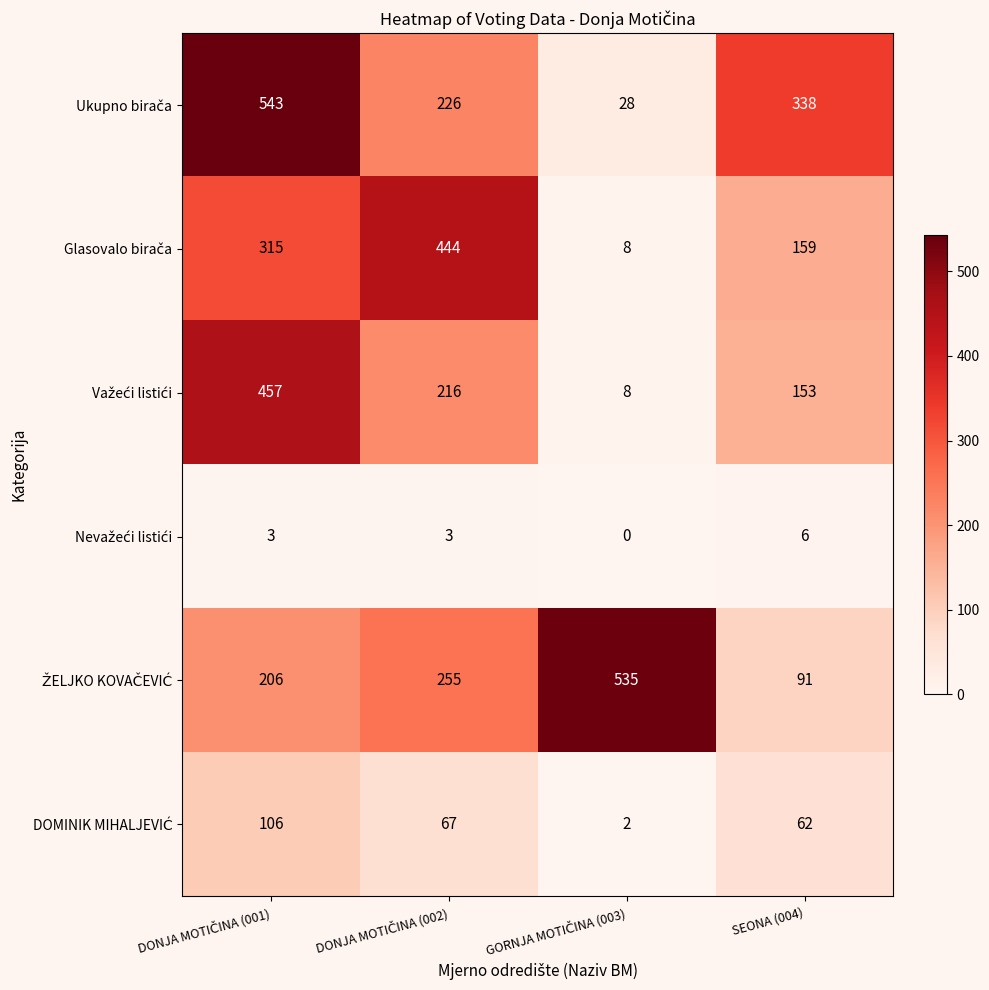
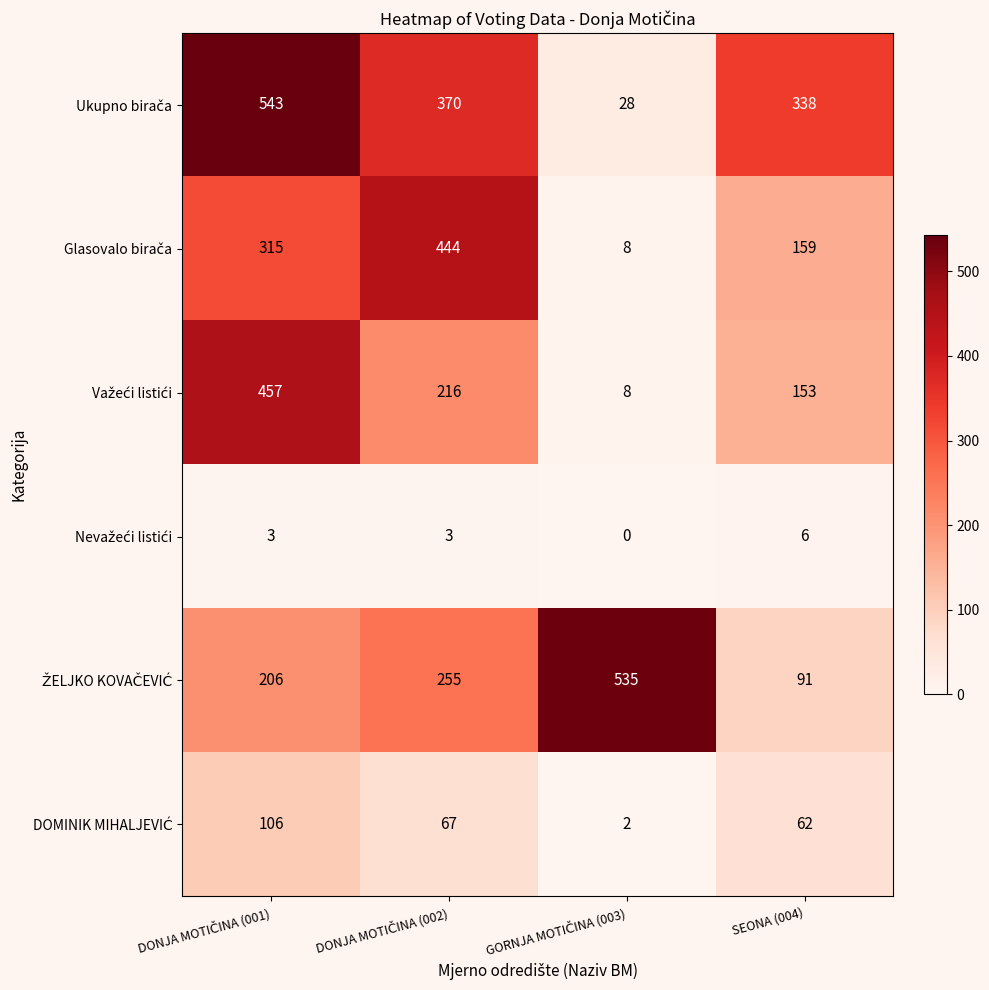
  {
    "Ukupno birača": {
      "DONJA MOTIČINA (001)": 543,
-     "DONJA MOTIČINA (002)": 226,
+     "DONJA MOTIČINA (002)": 370,
      "GORNJA MOTIČINA (003)": 28,
      "SEONA (004)": 338
    },
    "Glasovalo birača": {
      "DONJA MOTIČINA (001)": 315,
      "DONJA MOTIČINA (002)": 444,
      "GORNJA MOTIČINA (003)": 8,
      "SEONA (004)": 159
    },
    "Važeći listići": {
      "DONJA MOTIČINA (001)": 457,
      "DONJA MOTIČINA (002)": 216,
      "GORNJA MOTIČINA (003)": 8,
      "SEONA (004)": 153
    },
    "Nevažeći listići": {
      "DONJA MOTIČINA (001)": 3,
      "DONJA MOTIČINA (002)": 3,
      "GORNJA MOTIČINA (003)": 0,
      "SEONA (004)": 6
    },
    "ŽELJKO KOVAČEVIĆ": {
      "DONJA MOTIČINA (001)": 206,
      "DONJA MOTIČINA (002)": 255,
      "GORNJA MOTIČINA (003)": 535,
      "SEONA (004)": 91
    },
    "DOMINIK MIHALJEVIĆ": {
      "DONJA MOTIČINA (001)": 106,
      "DONJA MOTIČINA (002)": 67,
      "GORNJA MOTIČINA (003)": 2,
      "SEONA (004)": 62
    }
  }
